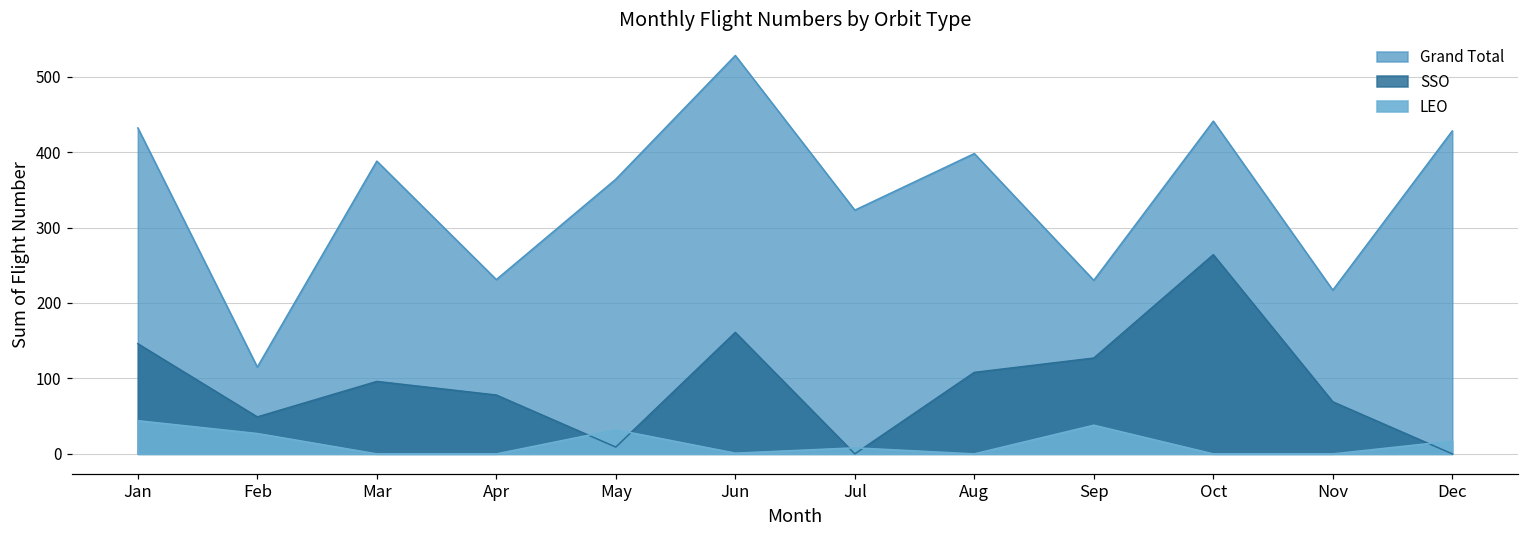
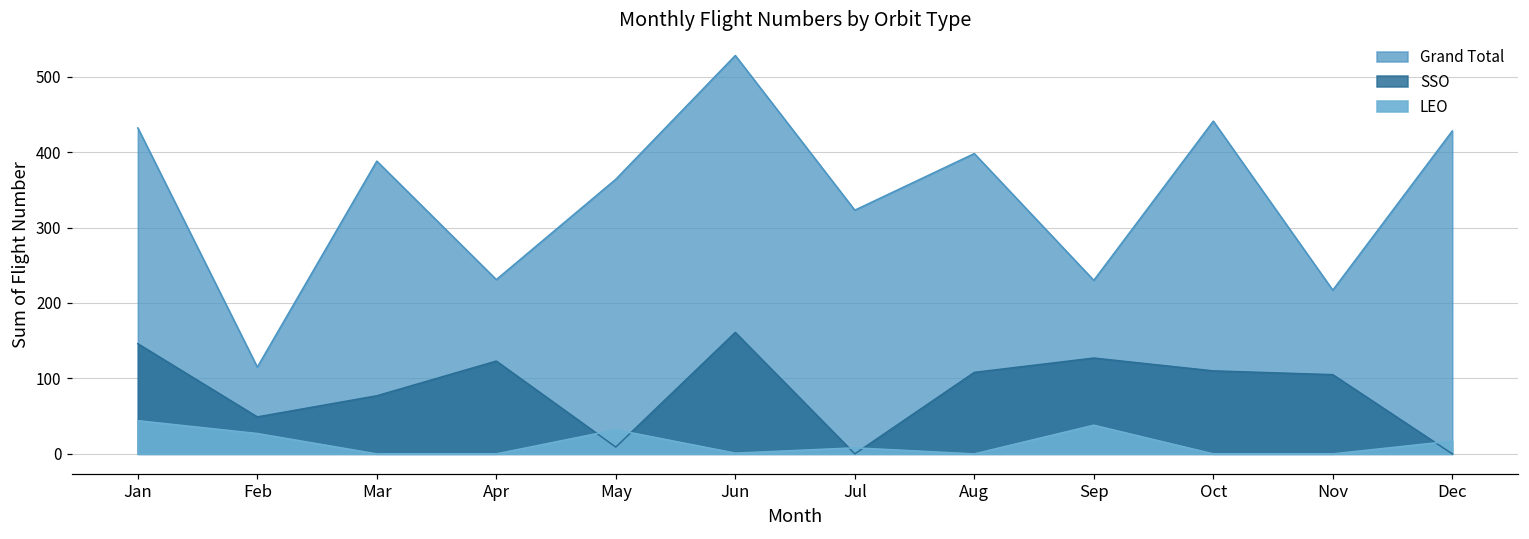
  {
    "SSO": {
      "Jan": 150,
      "Feb": 50,
-     "Mar": 100,
-     "Apr": 80,
+     "Mar": 80,
+     "Apr": 120,
      "May": 10,
      "Jun": 160,
      "Jul": 0,
      "Aug": 110,
      "Sep": 130,
-     "Oct": 260,
-     "Nov": 70,
+     "Oct": 110,
+     "Nov": 110,
      "Dec": 0
    }
  }
